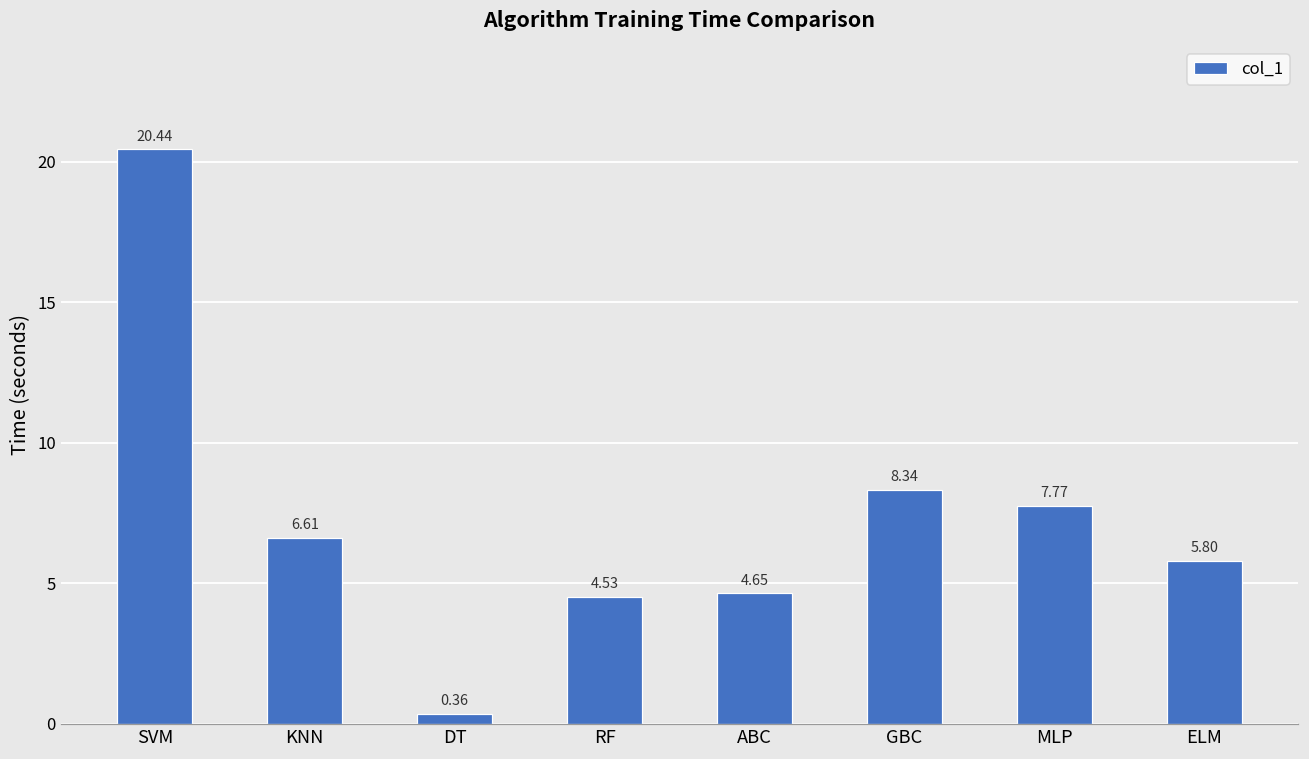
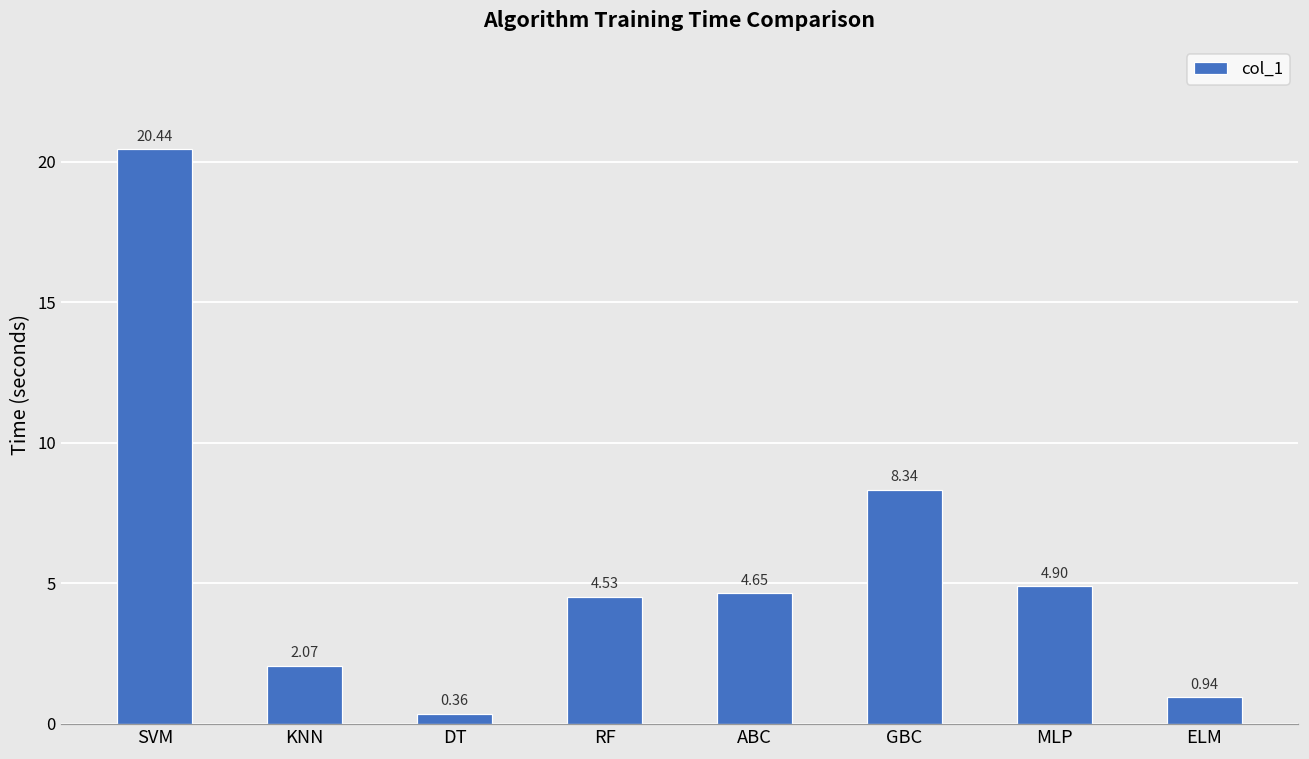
  {
    "SVM": 20.44,
-   "KNN": 6.61,
+   "KNN": 2.07,
    "DT": 0.36,
    "RF": 4.53,
    "ABC": 4.65,
    "GBC": 8.34,
-   "MLP": 7.77,
-   "ELM": 5.80
+   "MLP": 4.90,
+   "ELM": 0.94
  }
